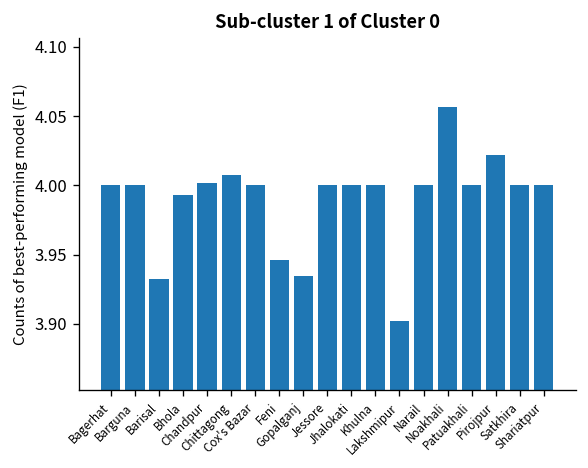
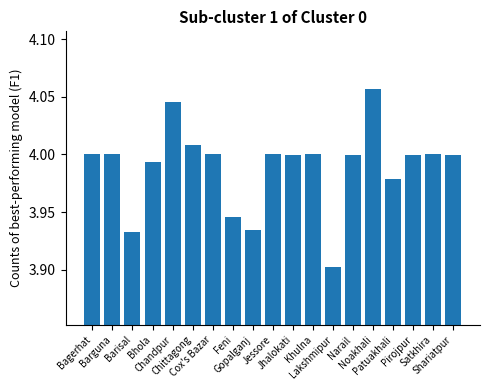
  {
    "Bagerhat": 4.000,
    "Barguna": 4.000,
    "Barisal": 3.932,
    "Bhola": 3.993,
-   "Chandpur": 4.001,
+   "Chandpur": 4.045,
    "Chittagong": 4.008,
    "Cox's Bazar": 4.000,
    "Feni": 3.946,
    "Gopalganj": 3.934,
    "Jessore": 4.000,
    "Jhalokati": 4.000,
    "Khulna": 4.000,
    "Lakshmipur": 3.902,
    "Narail": 4.000,
    "Noakhali": 4.057,
-   "Patuakhali": 4.000,
-   "Pirojpur": 4.022,
+   "Patuakhali": 3.979,
+   "Pirojpur": 4.000,
    "Satkhira": 4.000,
    "Shariatpur": 4.000
  }
